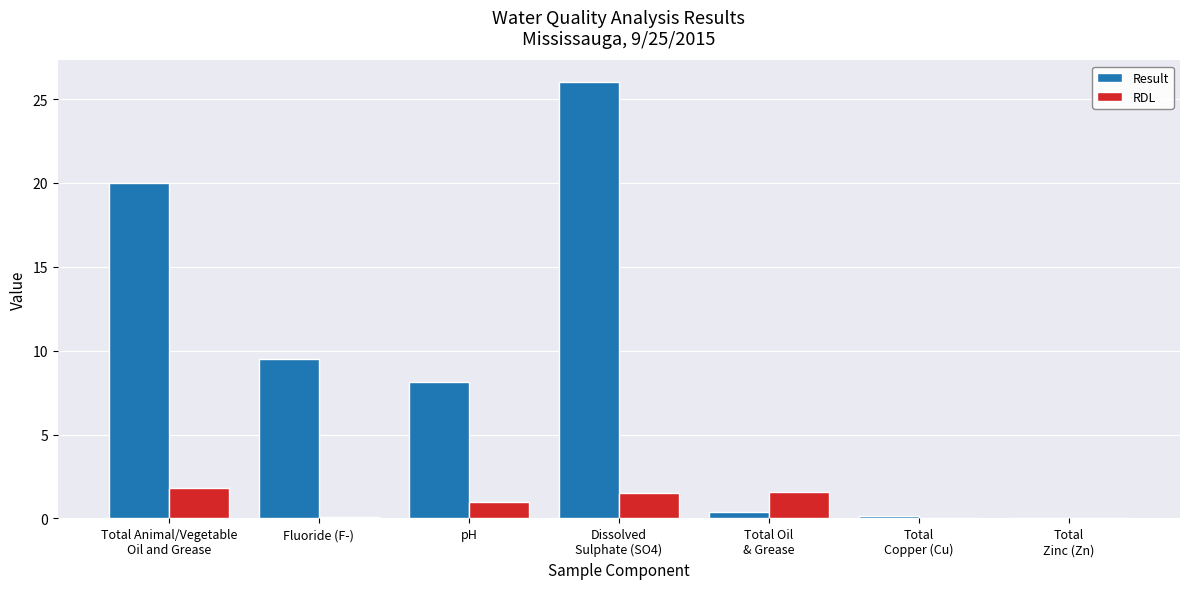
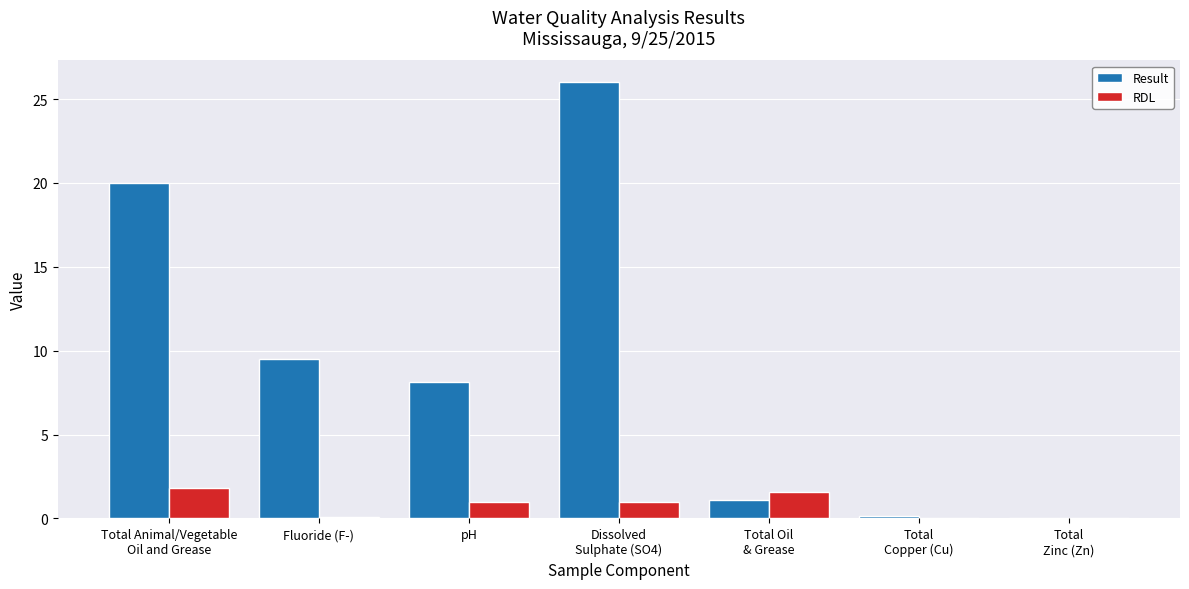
  {
    "Result": {
      "Total Animal/Vegetable Oil and Grease": 20.0,
      "Fluoride (F-)": 9.5,
      "pH": 8.1,
      "Dissolved Sulphate (SO4)": 26.0,
-     "Total Oil & Grease": 0.4,
+     "Total Oil & Grease": 1.1,
      "Total Copper (Cu)": 0.2
    },
    "RDL": {
      "Total Animal/Vegetable Oil and Grease": 1.8,
      "pH": 1.0,
-     "Dissolved Sulphate (SO4)": 1.5,
+     "Dissolved Sulphate (SO4)": 1.0,
      "Total Oil & Grease": 1.6
    }
  }
